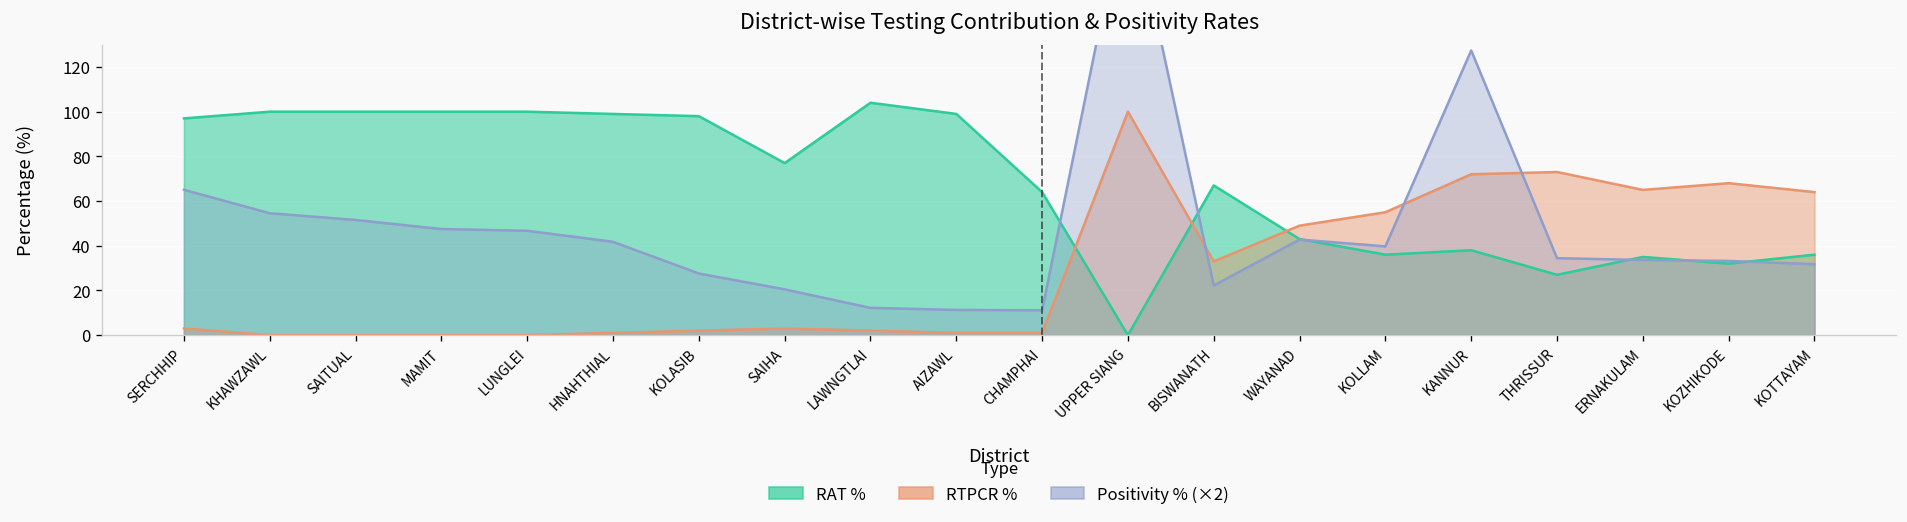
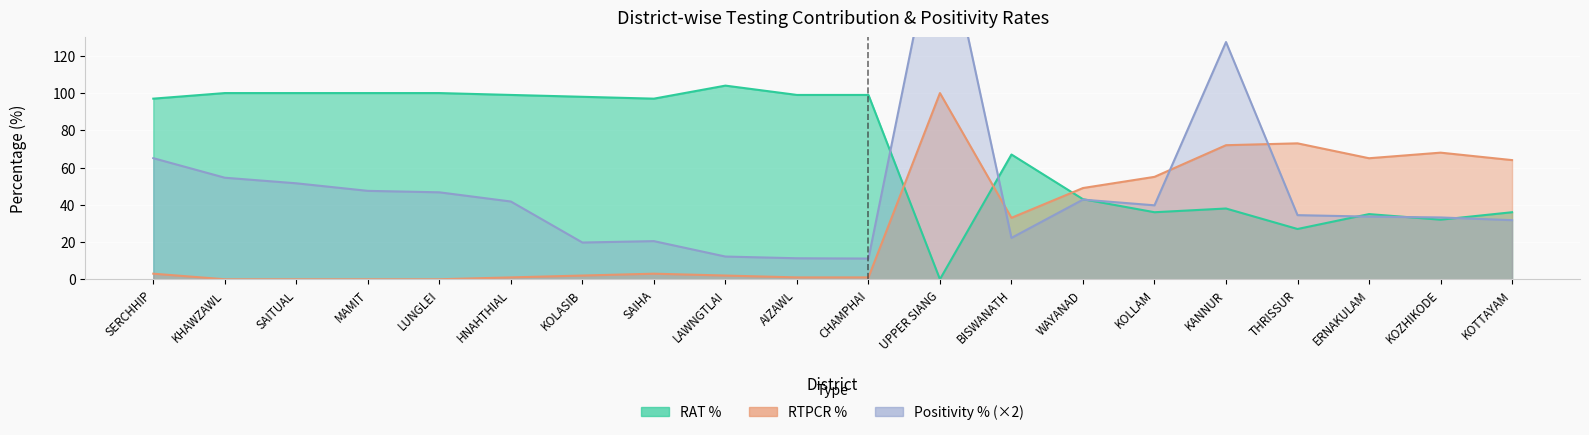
  {
    "RAT %": {
      "SERCHHIP": 97,
      "KHAWZAWL": 100,
      "SAITUAL": 100,
      "MAMIT": 100,
      "LUNGLEI": 100,
      "HNAHTHIAL": 99,
      "KOLASIB": 98,
-     "SAIHA": 77,
+     "SAIHA": 97,
      "LAWNGTLAI": 104,
      "AIZAWL": 99,
-     "CHAMPHAI": 64,
+     "CHAMPHAI": 99,
      "UPPER SIANG": 0,
      "BISWANATH": 67,
      "KOLLAM": 36,
      "KANNUR": 38,
      "THRISSUR": 27,
      "KOTTAYAM": 36
    },
    "RTPCR %": {
      "SERCHHIP": 3,
      "KHAWZAWL": 0,
      "SAITUAL": 0,
      "MAMIT": 0,
      "LUNGLEI": 0,
      "HNAHTHIAL": 1,
      "KOLASIB": 2,
      "SAIHA": 3,
      "LAWNGTLAI": 2,
      "AIZAWL": 1,
      "CHAMPHAI": 1,
      "UPPER SIANG": 100,
      "BISWANATH": 33,
      "WAYANAD": 49,
      "KOLLAM": 55,
      "KANNUR": 72,
      "THRISSUR": 73,
      "ERNAKULAM": 65,
      "KOZHIKODE": 68,
      "KOTTAYAM": 64
    },
    "Positivity % (×2)": {
      "SERCHHIP": 65,
      "KHAWZAWL": 55,
      "SAITUAL": 52,
      "MAMIT": 47,
      "LUNGLEI": 47,
      "HNAHTHIAL": 42,
-     "KOLASIB": 28,
+     "KOLASIB": 20,
      "SAIHA": 20,
      "LAWNGTLAI": 12,
      "AIZAWL": 11,
      "CHAMPHAI": 11,
      "BISWANATH": 22,
      "KOLLAM": 40,
      "KANNUR": 127,
      "THRISSUR": 34,
      "KOTTAYAM": 32
    }
  }
